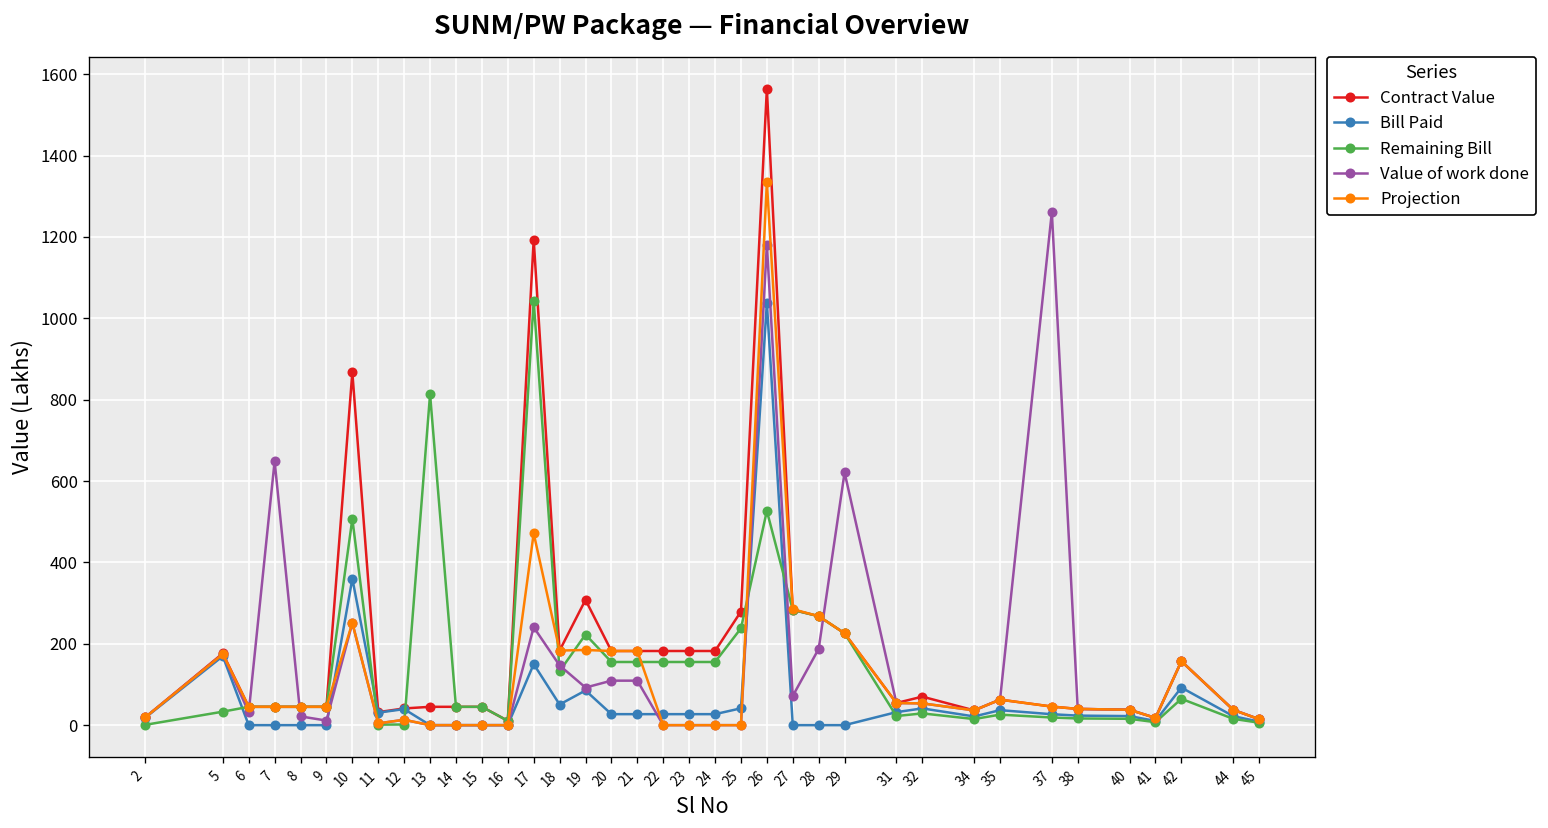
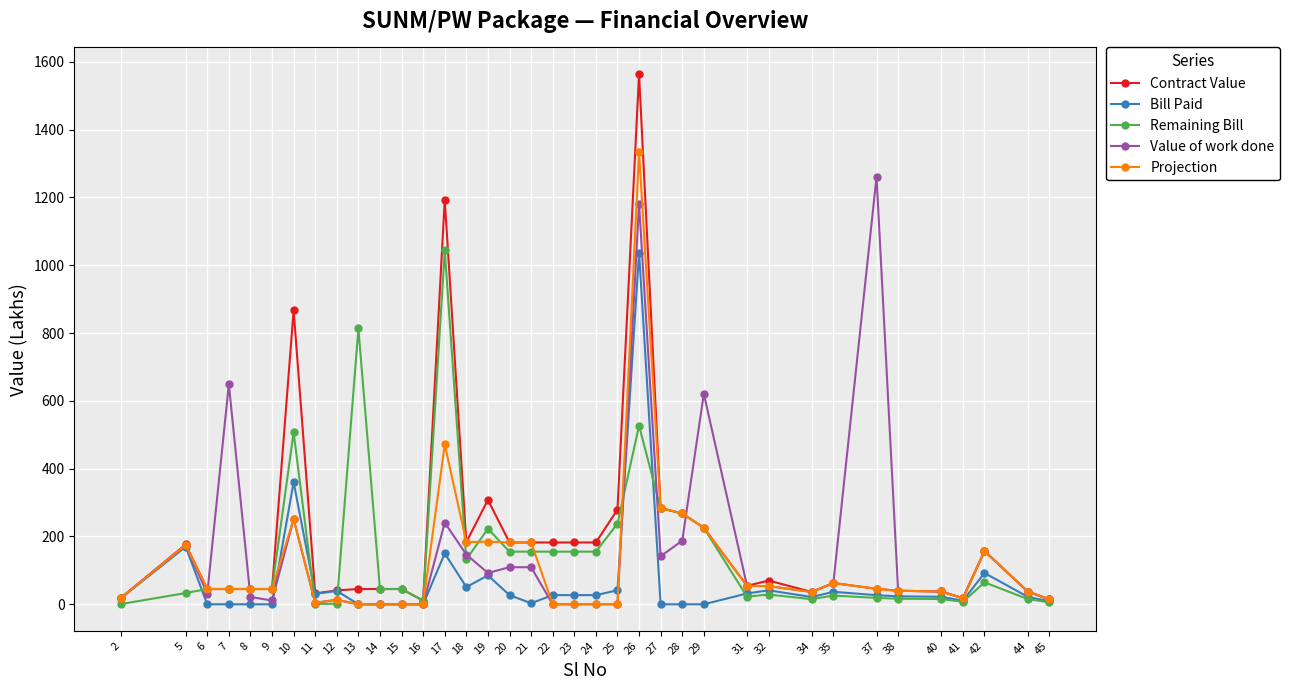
  {
    "Contract Value": {
      "10": 870,
      "13": 50,
      "17": 1190,
      "19": 310,
      "22": 180,
      "23": 180,
      "24": 180,
      "25": 280,
      "26": 1560,
      "32": 70
    },
    "Bill Paid": {
      "6": 0,
      "7": 0,
      "8": 0,
      "9": 0,
      "10": 360,
      "17": 150,
      "18": 50,
      "20": 30,
-     "21": 30,
+     "21": 0,
      "22": 30,
      "23": 30,
      "24": 30,
      "25": 40,
      "26": 1040,
      "27": 0,
      "28": 0,
      "29": 0,
      "31": 30,
      "32": 40,
      "35": 40,
      "37": 30,
      "42": 90
    },
    "Remaining Bill": {
      "2": 0,
      "5": 30,
      "10": 510,
      "12": 0,
      "13": 810,
      "17": 1040,
      "18": 130,
      "19": 220,
      "20": 160,
      "21": 160,
      "22": 160,
      "23": 160,
      "24": 160,
      "25": 240,
      "26": 530,
      "31": 20,
      "32": 30,
      "35": 30,
      "37": 20,
      "42": 60
    },
    "Value of work done": {
      "6": 30,
      "7": 650,
      "8": 20,
      "9": 10,
      "17": 240,
      "18": 150,
      "20": 110,
      "21": 110,
      "26": 1180,
-     "27": 70,
+     "27": 140,
      "28": 190,
      "29": 620,
      "37": 1260
    },
    "Projection": {
      "17": 470,
      "19": 180,
      "26": 1330
    }
  }
